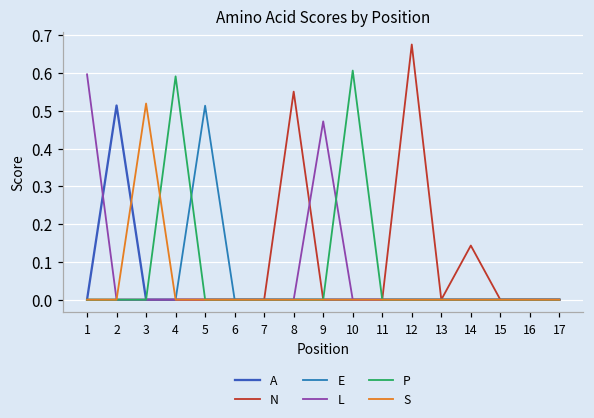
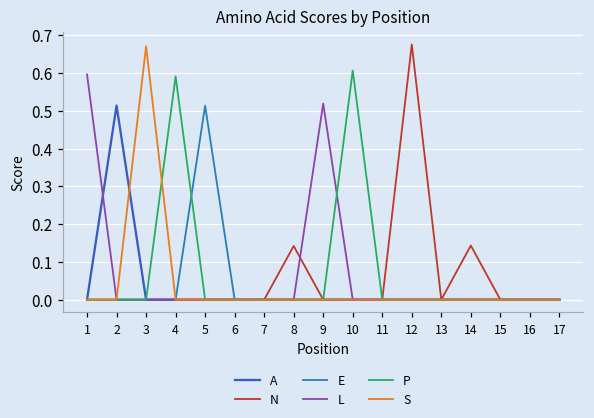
  {
    "N": {
-     "8": 0.55,
+     "8": 0.14,
      "12": 0.68,
      "14": 0.14
    },
    "L": {
      "1": 0.60,
-     "9": 0.47
+     "9": 0.52
    },
    "P": {
      "4": 0.59,
      "10": 0.61
    },
    "S": {
-     "3": 0.52
+     "3": 0.67
    }
  }
